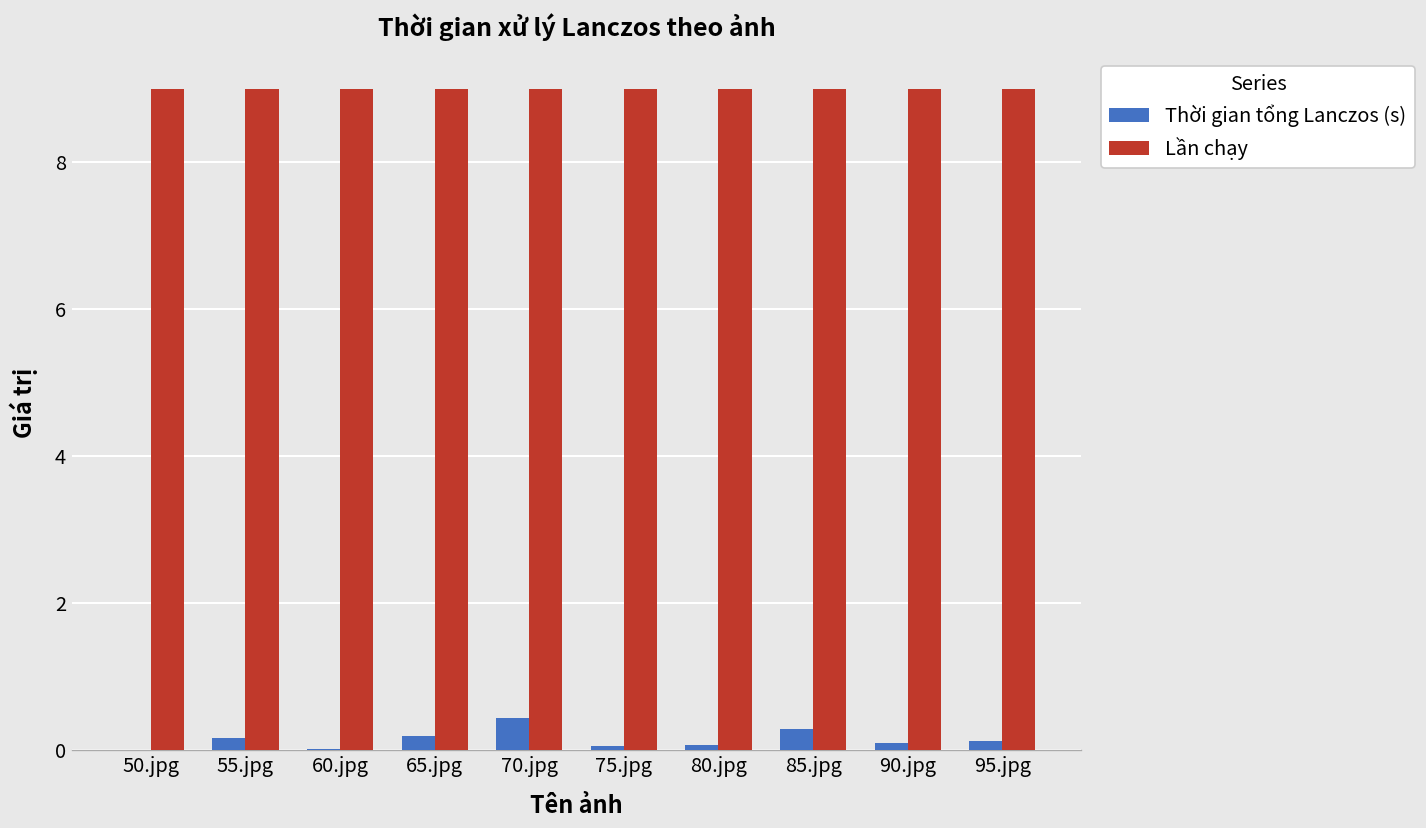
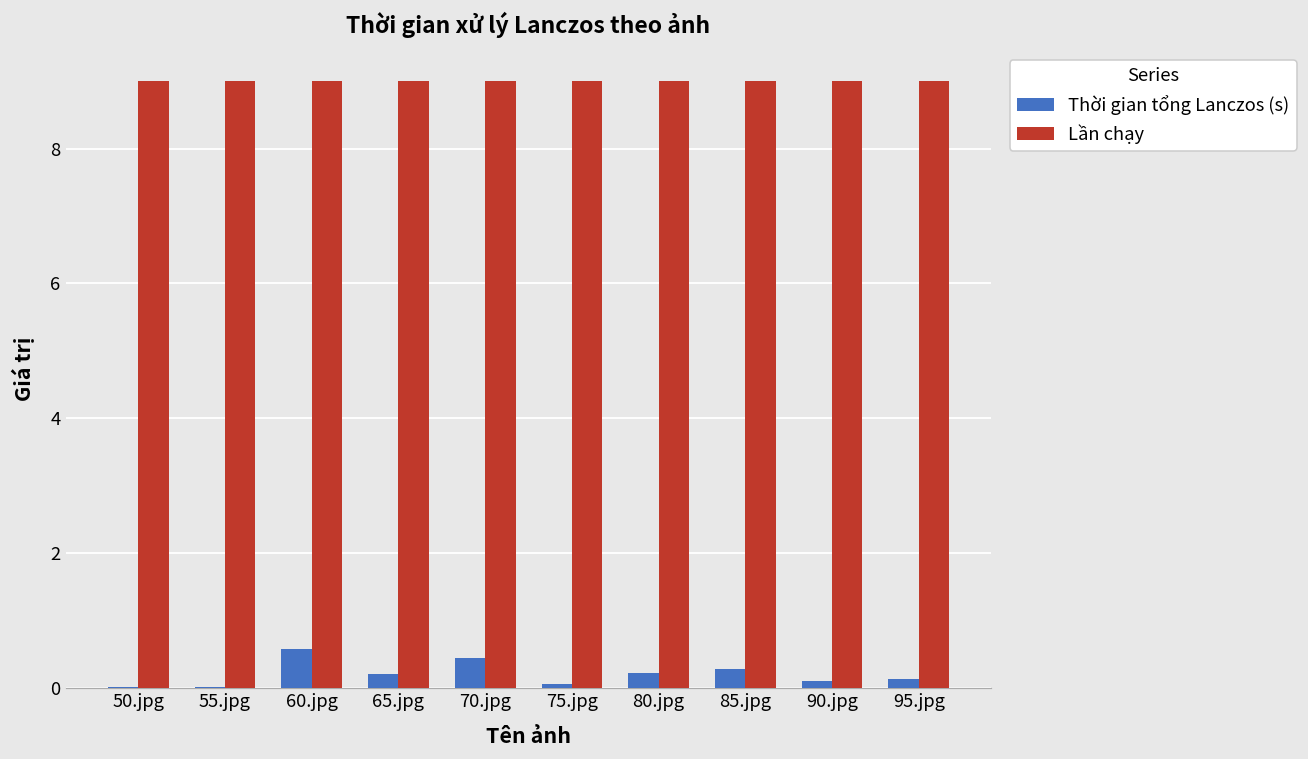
  {
    "Thời gian tổng Lanczos (s)": {
-     "55.jpg": 0.2,
-     "60.jpg": 0.0,
+     "55.jpg": 0.0,
+     "60.jpg": 0.6,
      "65.jpg": 0.2,
      "70.jpg": 0.4,
      "75.jpg": 0.1,
-     "80.jpg": 0.1,
+     "80.jpg": 0.2,
      "85.jpg": 0.3,
      "90.jpg": 0.1,
      "95.jpg": 0.1
    },
    "Lần chạy": {
      "50.jpg": 9.0,
      "55.jpg": 9.0,
      "60.jpg": 9.0,
      "65.jpg": 9.0,
      "70.jpg": 9.0,
      "75.jpg": 9.0,
      "80.jpg": 9.0,
      "85.jpg": 9.0,
      "90.jpg": 9.0,
      "95.jpg": 9.0
    }
  }
